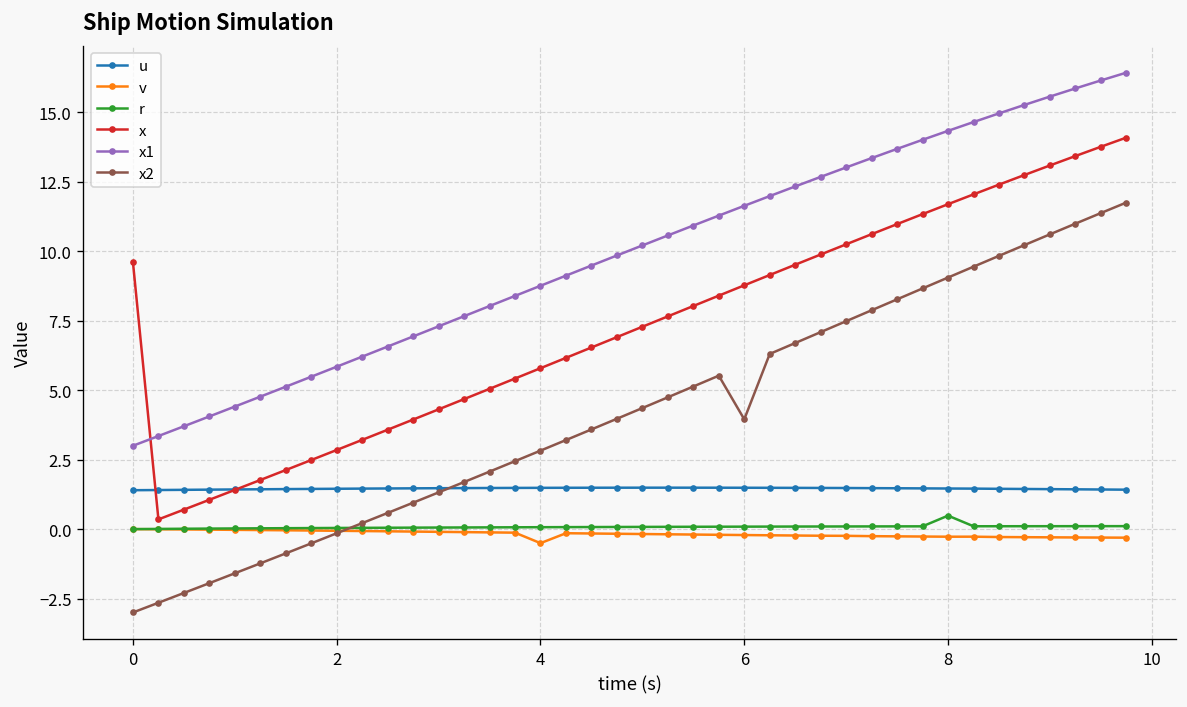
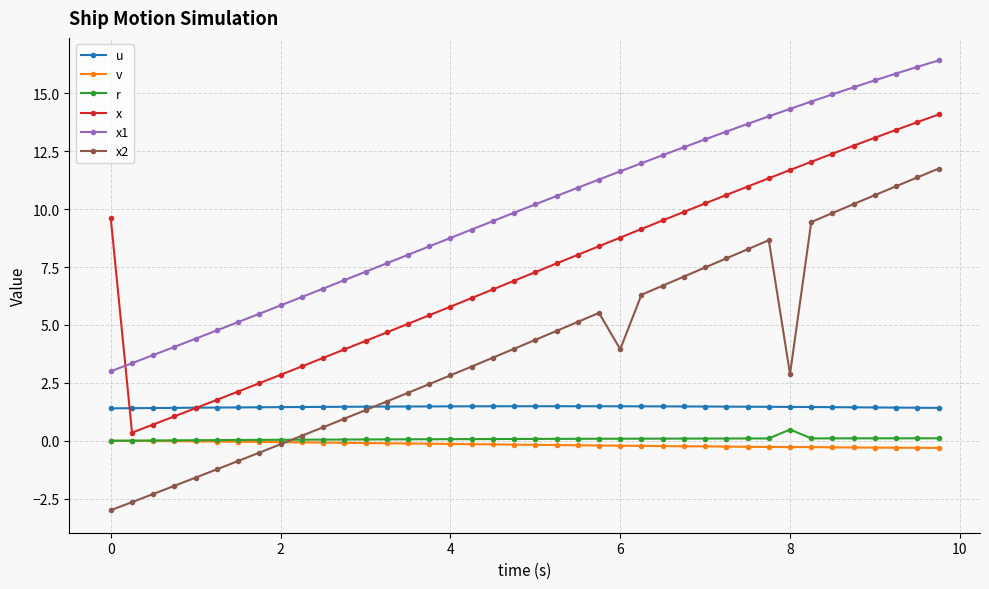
  {
    "u": {
      "0": 1.4,
      "2": 1.5,
      "4": 1.5,
      "6": 1.5,
      "8": 1.5
    },
    "v": {
-     "4": -0.5,
+     "4": -0.1,
      "6": -0.2,
      "8": -0.3
    },
    "r": {
      "4": 0.1,
      "6": 0.1,
      "8": 0.5
    },
    "x": {
      "0": 9.6,
      "2": 2.8,
      "4": 5.8,
      "6": 8.8,
      "8": 11.7
    },
    "x1": {
      "0": 3.0,
      "2": 5.8,
      "4": 8.8,
      "6": 11.6,
      "8": 14.3
    },
    "x2": {
      "0": -3.0,
      "4": 2.8,
      "6": 4.0,
-     "8": 9.1
+     "8": 2.9
    }
  }
